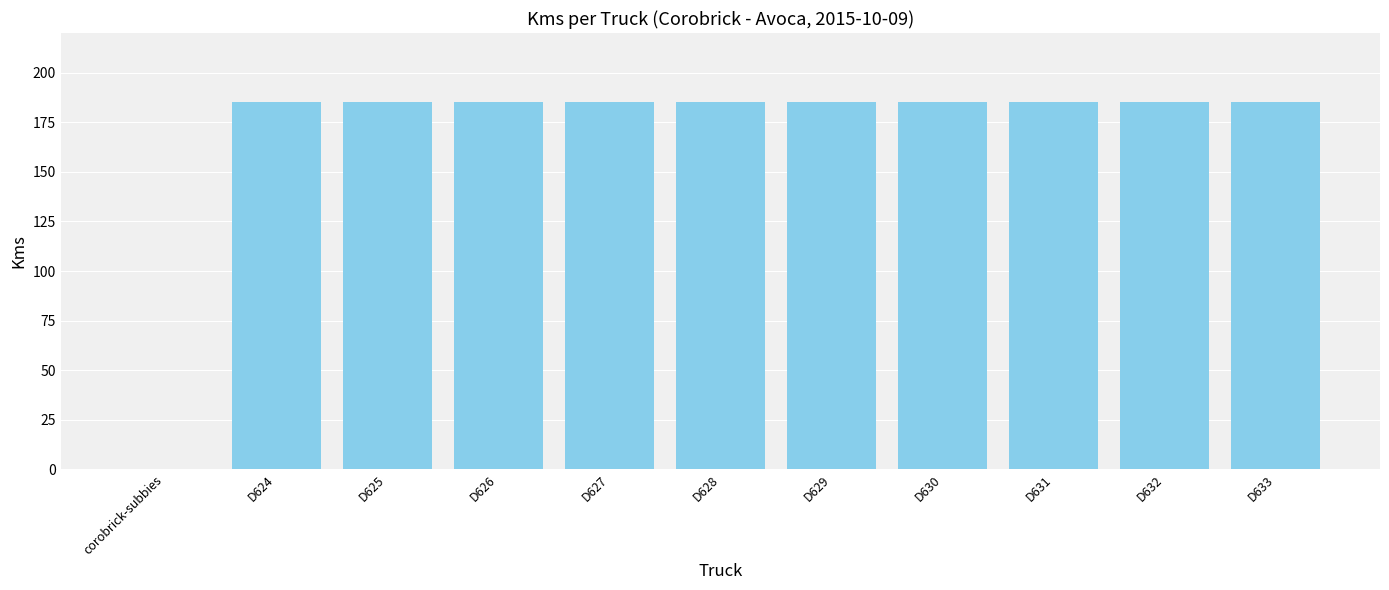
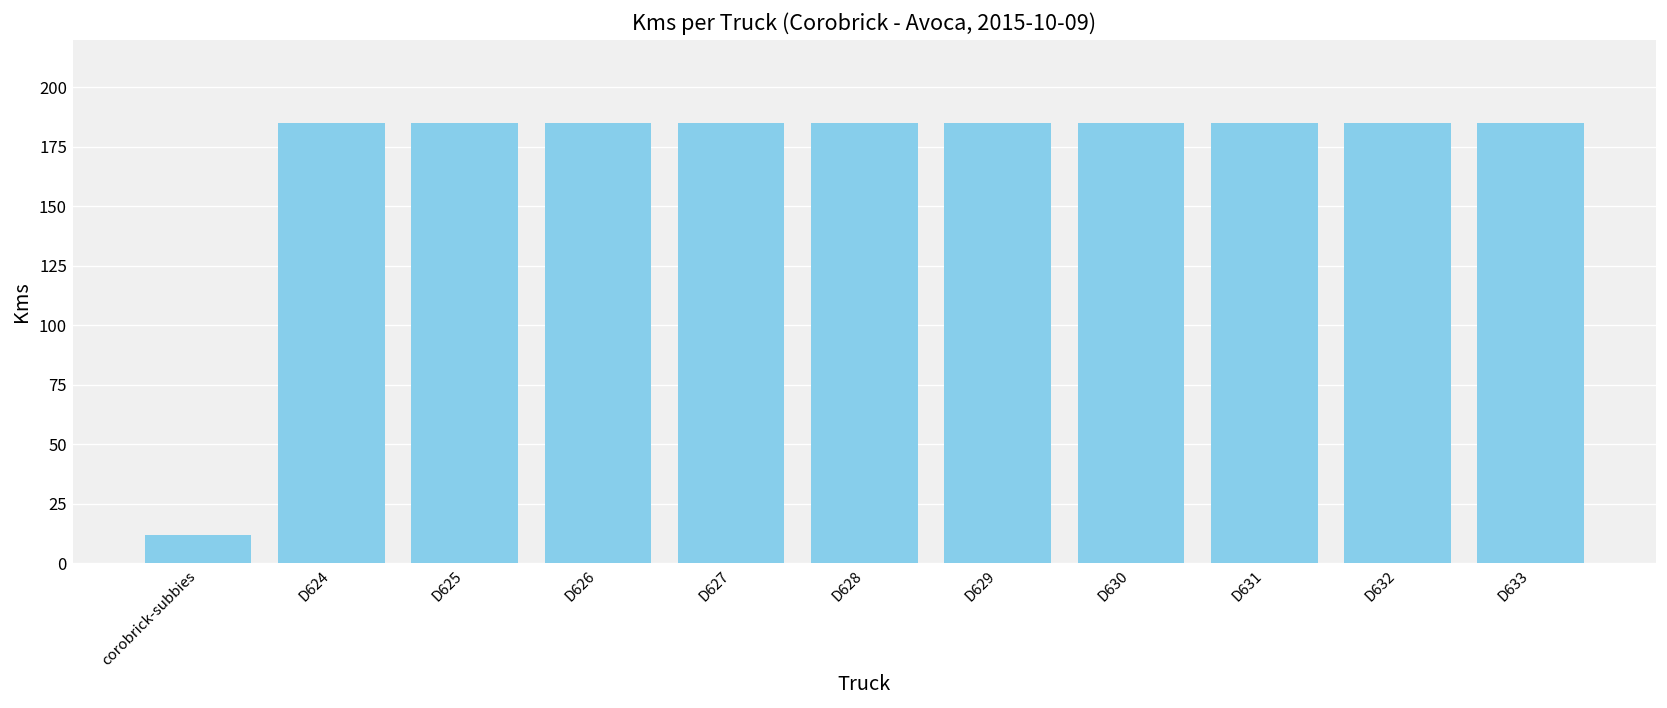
  {
-   "corobrick-subbies": 0,
+   "corobrick-subbies": 12,
    "D624": 185,
    "D625": 185,
    "D626": 185,
    "D627": 185,
    "D628": 185,
    "D629": 185,
    "D630": 185,
    "D631": 185,
    "D632": 185,
    "D633": 185
  }
